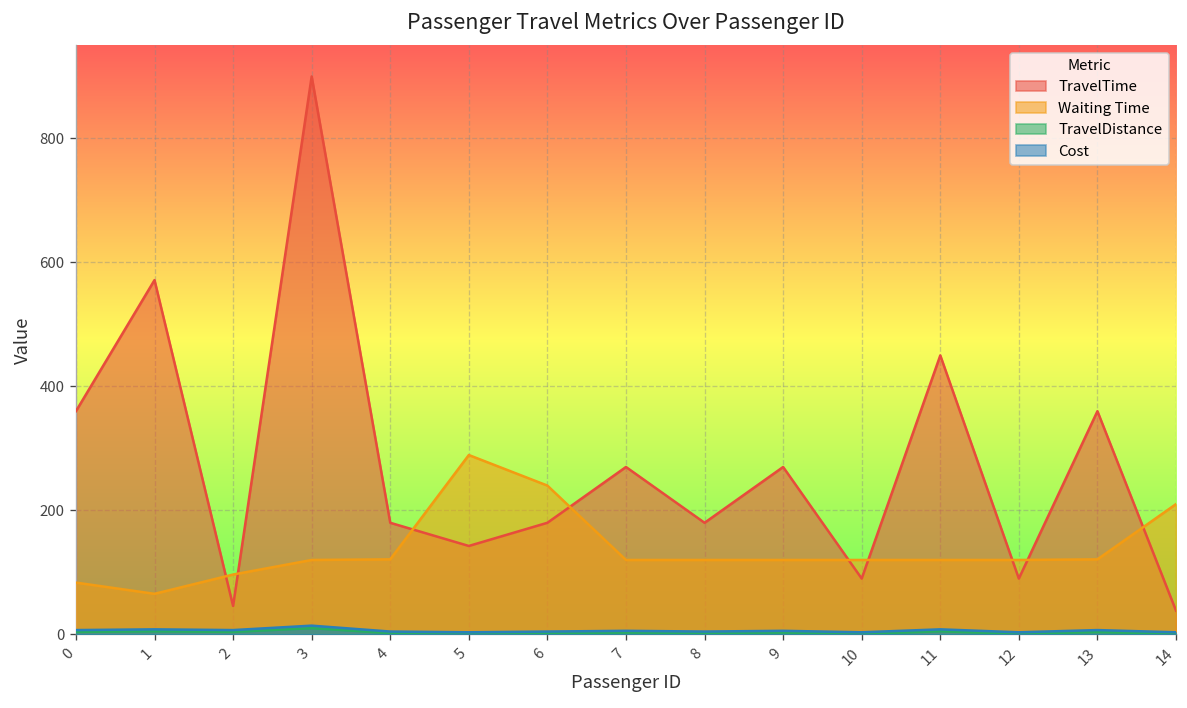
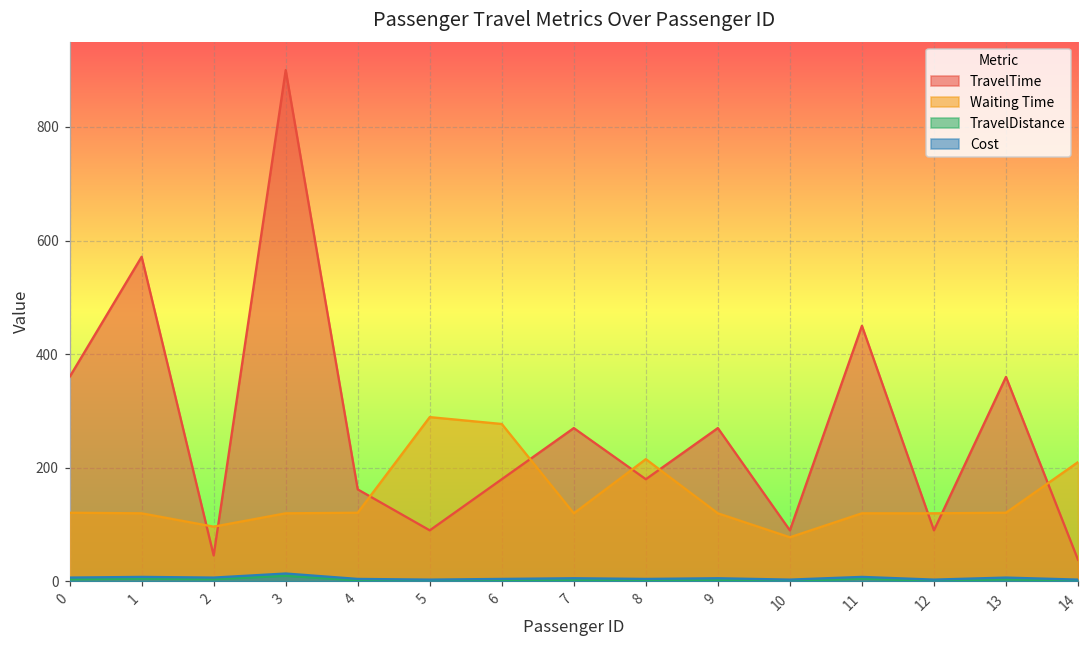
  {
    "TravelTime": {
      "0": 360,
      "1": 570,
      "2": 50,
      "3": 900,
-     "4": 180,
-     "5": 140,
+     "4": 160,
+     "5": 90,
      "6": 180,
      "7": 270,
      "8": 180,
      "9": 270,
      "10": 90,
      "11": 450,
      "12": 90,
      "13": 360,
      "14": 40
    },
    "Waiting Time": {
-     "0": 80,
-     "1": 70,
+     "0": 120,
+     "1": 120,
      "2": 100,
      "3": 120,
      "4": 120,
      "5": 290,
-     "6": 240,
+     "6": 280,
      "7": 120,
-     "8": 120,
+     "8": 220,
      "9": 120,
-     "10": 120,
+     "10": 80,
      "11": 120,
      "12": 120,
      "13": 120,
      "14": 210
    }
  }
